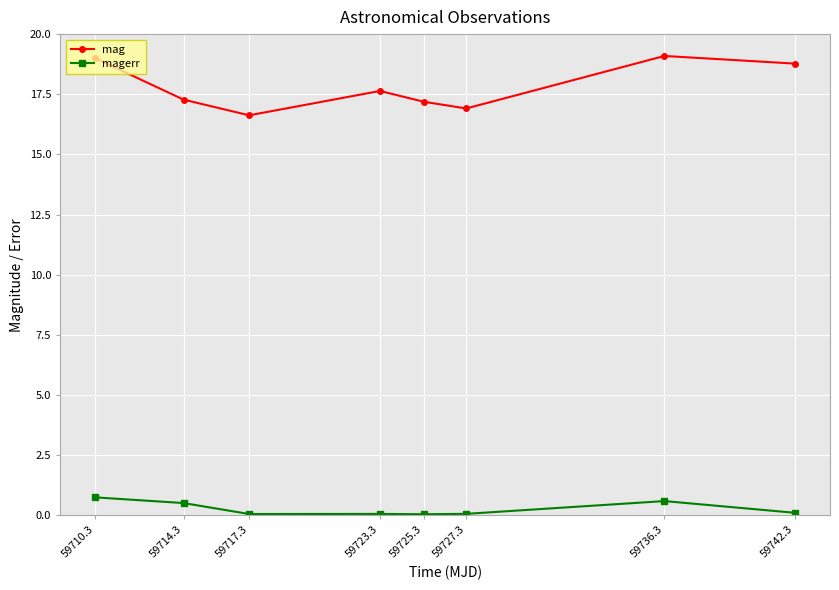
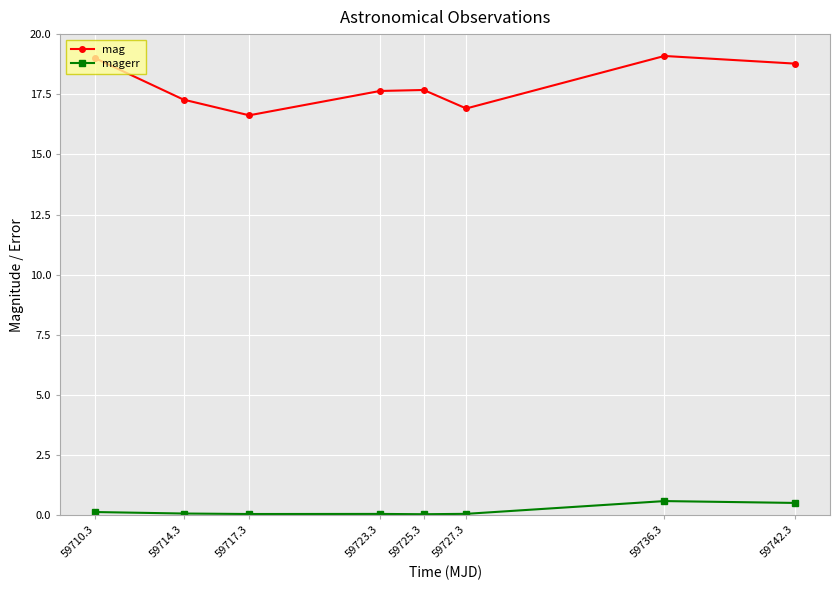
  {
    "mag": {
      "59714.3": 17.3,
      "59717.3": 16.6,
      "59723.3": 17.6,
-     "59725.3": 17.2,
+     "59725.3": 17.7,
      "59727.3": 16.9,
      "59736.3": 19.1,
      "59742.3": 18.8
    },
    "magerr": {
-     "59710.3": 0.7,
-     "59714.3": 0.5,
+     "59710.3": 0.1,
+     "59714.3": 0.1,
      "59717.3": 0.1,
      "59723.3": 0.1,
      "59725.3": 0.0,
      "59727.3": 0.1,
      "59736.3": 0.6,
-     "59742.3": 0.1
+     "59742.3": 0.5
    }
  }
